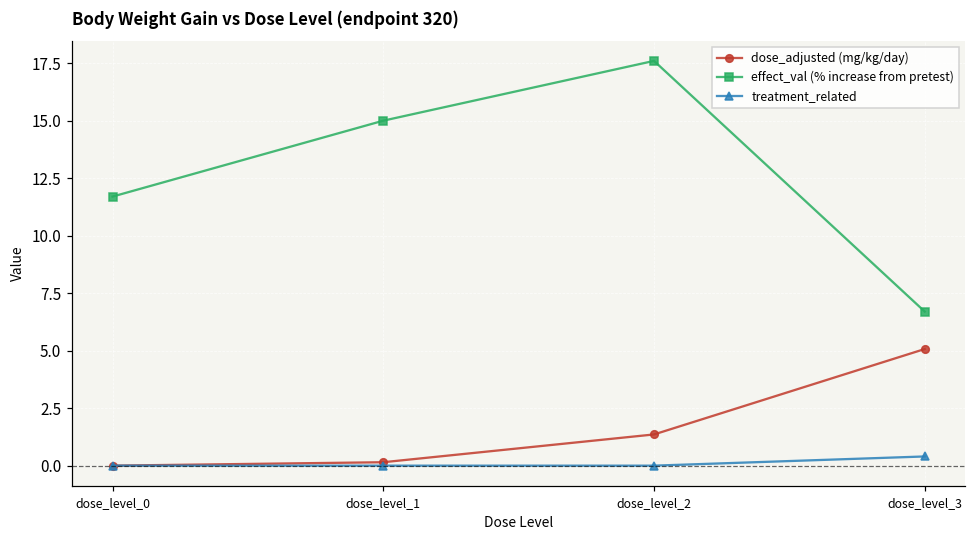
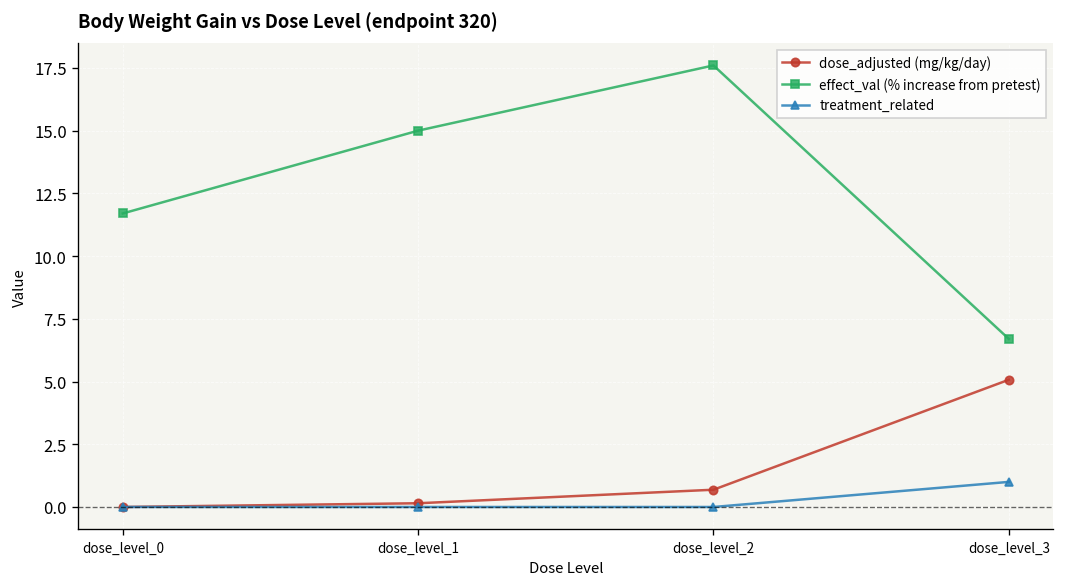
  {
    "dose_adjusted (mg/kg/day)": {
      "dose_level_1": 0.1,
-     "dose_level_2": 1.4,
+     "dose_level_2": 0.7,
      "dose_level_3": 5.1
    },
    "effect_val (% increase from pretest)": {
      "dose_level_0": 11.7,
      "dose_level_1": 15.0,
      "dose_level_2": 17.6,
      "dose_level_3": 6.7
    },
    "treatment_related": {
      "dose_level_1": 0.0,
      "dose_level_2": 0.0,
-     "dose_level_3": 0.4
+     "dose_level_3": 1.0
    }
  }
